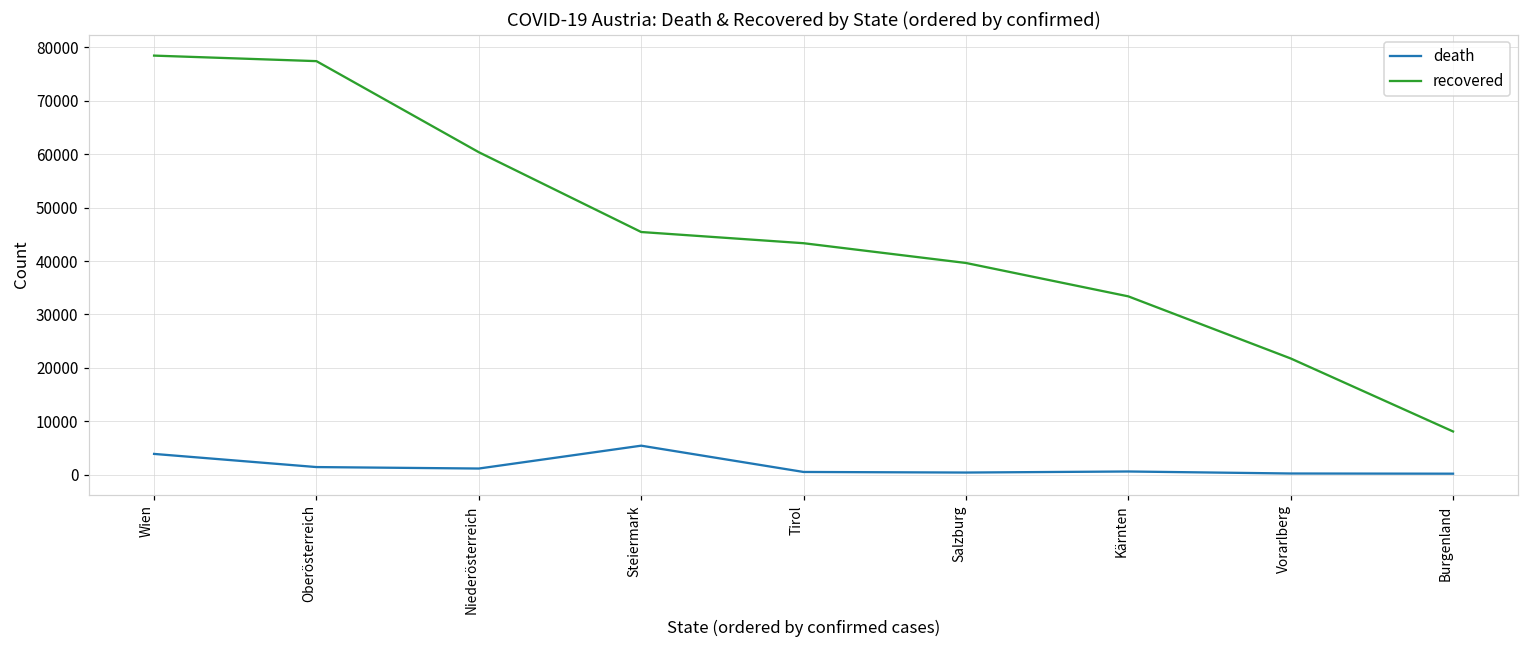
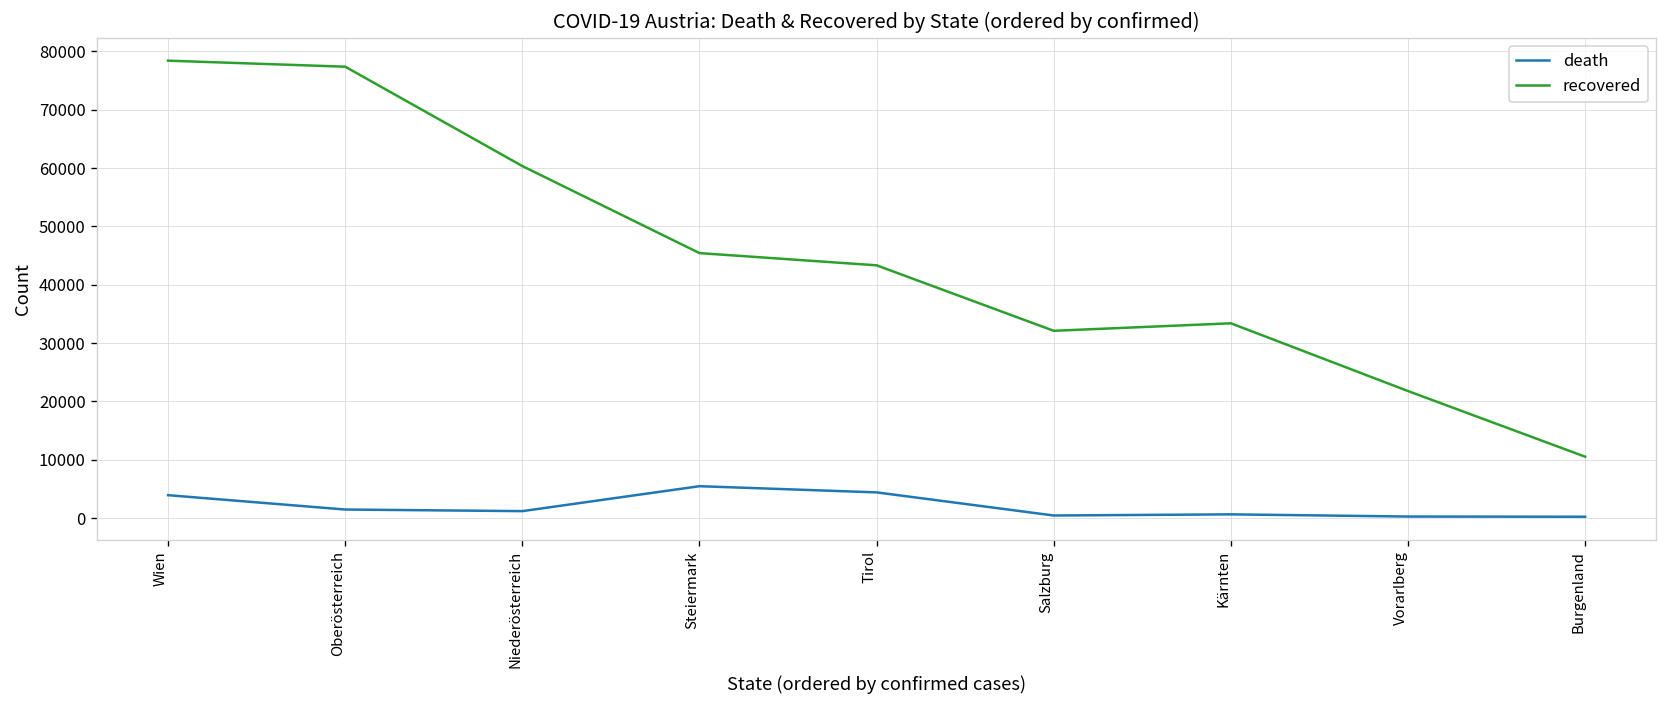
  {
    "death": {
      "Wien": 4000,
      "Oberösterreich": 1000,
      "Niederösterreich": 1000,
      "Steiermark": 5000,
-     "Tirol": 1000,
+     "Tirol": 4000,
      "Salzburg": 0,
      "Kärnten": 1000,
      "Vorarlberg": 0,
      "Burgenland": 0
    },
    "recovered": {
      "Wien": 78000,
      "Oberösterreich": 77000,
      "Niederösterreich": 60000,
      "Steiermark": 45000,
      "Tirol": 43000,
-     "Salzburg": 40000,
+     "Salzburg": 32000,
      "Kärnten": 33000,
      "Vorarlberg": 22000,
-     "Burgenland": 8000
+     "Burgenland": 11000
    }
  }
